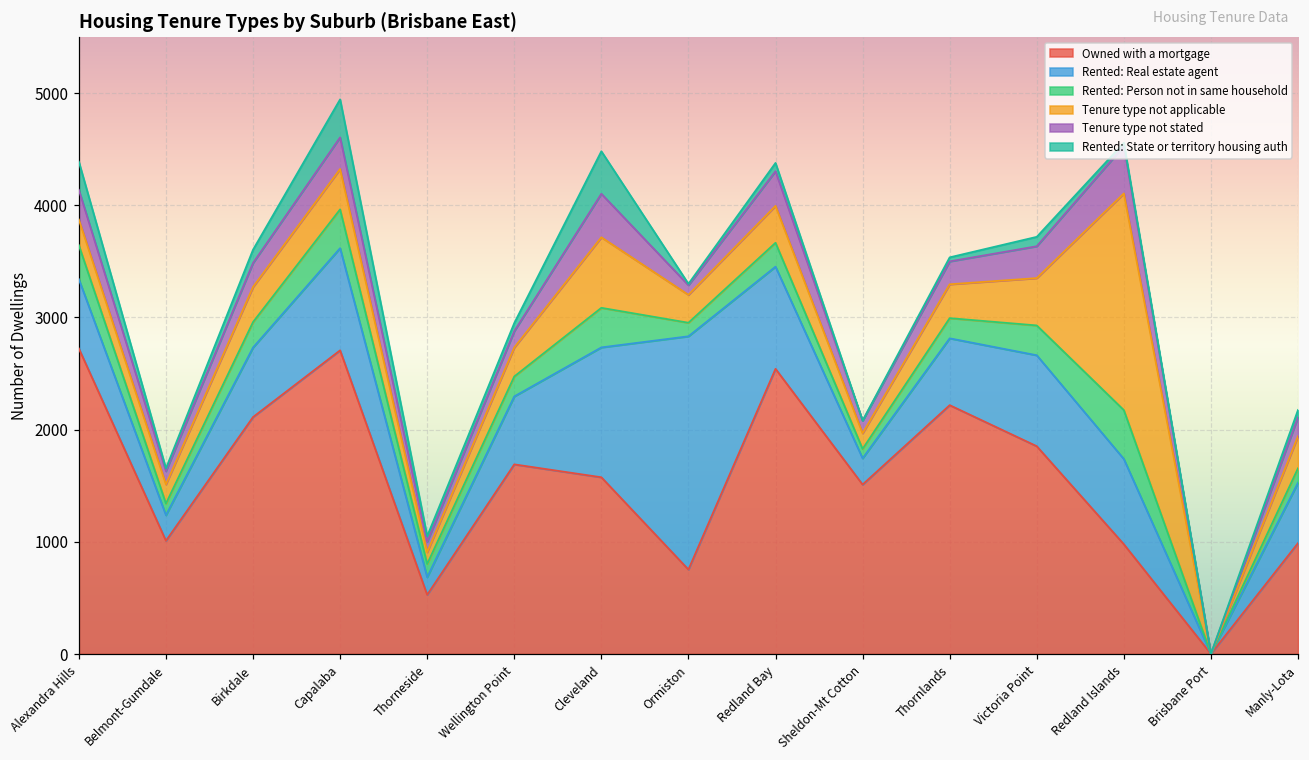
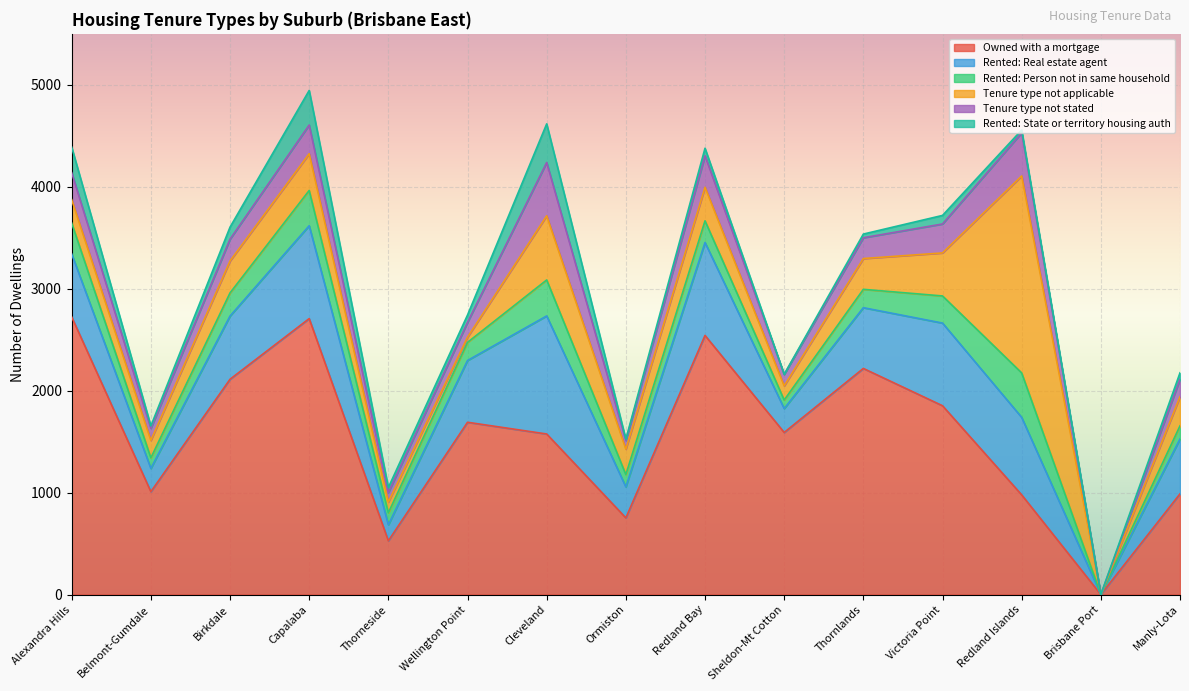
  {
    "Owned with a mortgage": {
      "Alexandra Hills": 2720,
      "Belmont-Gumdale": 1010,
      "Birkdale": 2110,
      "Capalaba": 2710,
      "Thorneside": 530,
      "Wellington Point": 1690,
      "Cleveland": 1580,
      "Ormiston": 750,
      "Redland Bay": 2540,
-     "Sheldon-Mt Cotton": 1510,
+     "Sheldon-Mt Cotton": 1590,
      "Thornlands": 2220,
      "Victoria Point": 1850,
      "Redland Islands": 980,
      "Manly-Lota": 990
    },
    "Rented: Real estate agent": {
      "Alexandra Hills": 620,
      "Belmont-Gumdale": 230,
      "Birkdale": 620,
      "Capalaba": 910,
      "Thorneside": 160,
      "Wellington Point": 610,
      "Cleveland": 1160,
-     "Ormiston": 2080,
+     "Ormiston": 300,
      "Redland Bay": 910,
      "Sheldon-Mt Cotton": 230,
      "Thornlands": 600,
      "Victoria Point": 810,
      "Redland Islands": 760,
      "Manly-Lota": 540
    },
    "Tenure type not applicable": {
      "Alexandra Hills": 230,
      "Belmont-Gumdale": 170,
      "Birkdale": 310,
      "Capalaba": 360,
      "Thorneside": 110,
-     "Wellington Point": 260,
+     "Wellington Point": 50,
      "Cleveland": 630,
      "Ormiston": 250,
      "Redland Bay": 330,
      "Sheldon-Mt Cotton": 140,
      "Thornlands": 300,
      "Victoria Point": 420,
      "Redland Islands": 1930,
      "Manly-Lota": 290
    },
    "Tenure type not stated": {
      "Alexandra Hills": 270,
      "Birkdale": 210,
      "Capalaba": 280,
      "Thorneside": 90,
      "Wellington Point": 150,
-     "Cleveland": 390,
+     "Cleveland": 520,
      "Redland Bay": 310,
      "Thornlands": 200,
      "Victoria Point": 280,
      "Manly-Lota": 170
    }
  }
